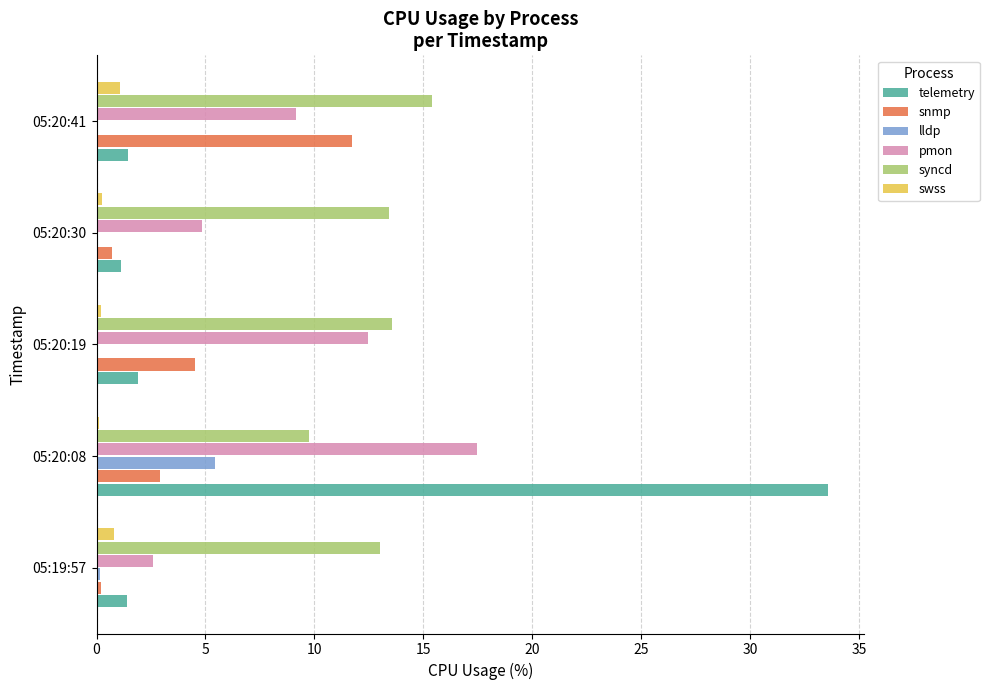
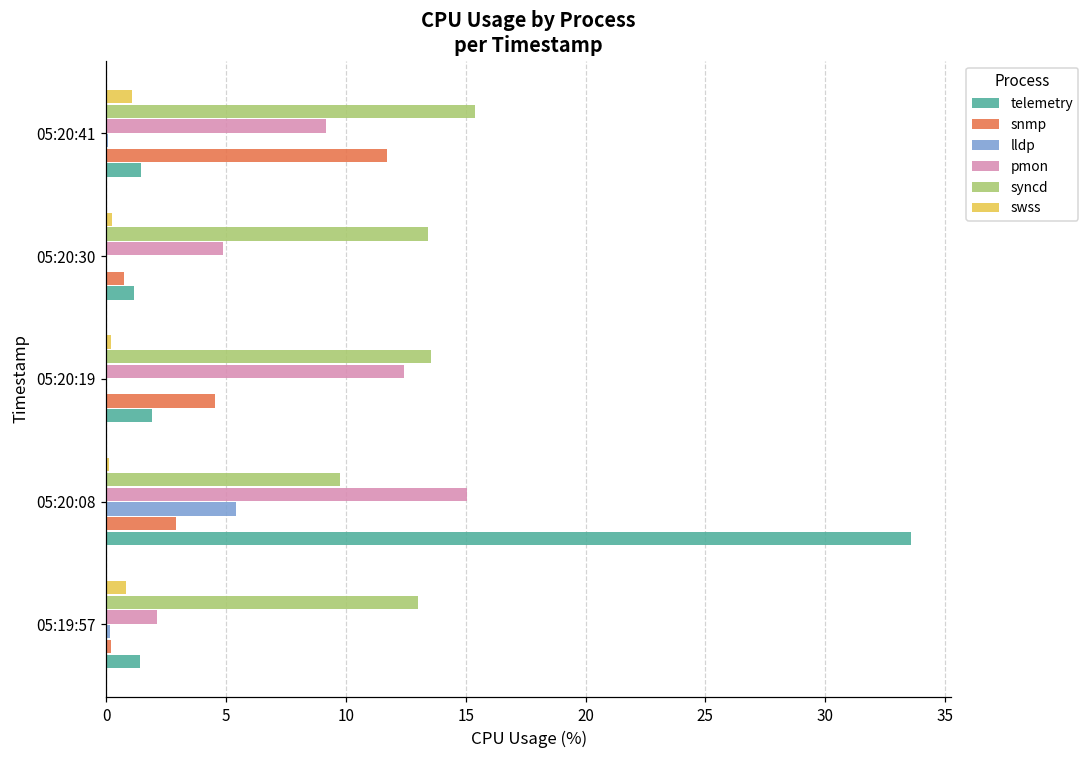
  {
    "telemetry": {
      "05:20:41": 1.4,
      "05:20:30": 1.1,
      "05:20:19": 1.9,
      "05:20:08": 33.6,
      "05:19:57": 1.4
    },
    "snmp": {
      "05:20:41": 11.7,
      "05:20:30": 0.7,
      "05:20:19": 4.5,
      "05:20:08": 2.9,
      "05:19:57": 0.2
    },
    "lldp": {
      "05:20:08": 5.4,
      "05:19:57": 0.1
    },
    "pmon": {
      "05:20:41": 9.2,
      "05:20:30": 4.9,
      "05:20:19": 12.4,
-     "05:20:08": 17.5,
-     "05:19:57": 2.6
+     "05:20:08": 15.1,
+     "05:19:57": 2.1
    },
    "syncd": {
      "05:20:41": 15.4,
      "05:20:30": 13.4,
      "05:20:19": 13.5,
      "05:20:08": 9.7,
      "05:19:57": 13.0
    },
    "swss": {
      "05:20:41": 1.1,
      "05:20:30": 0.2,
      "05:20:19": 0.2,
      "05:20:08": 0.1,
      "05:19:57": 0.8
    }
  }
